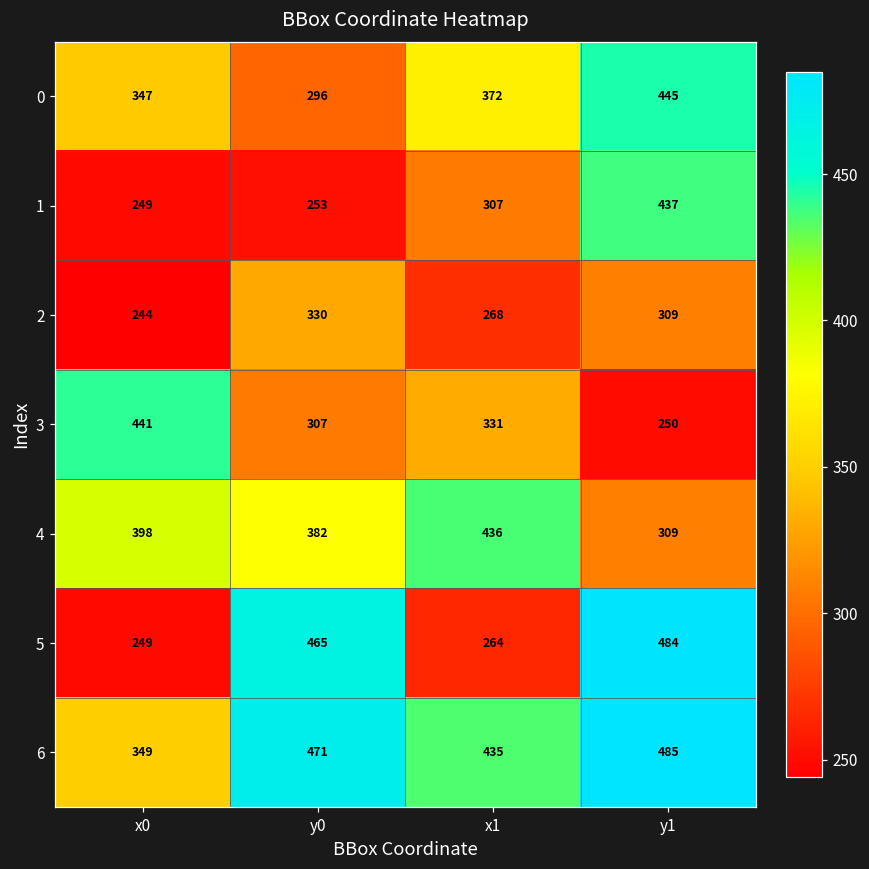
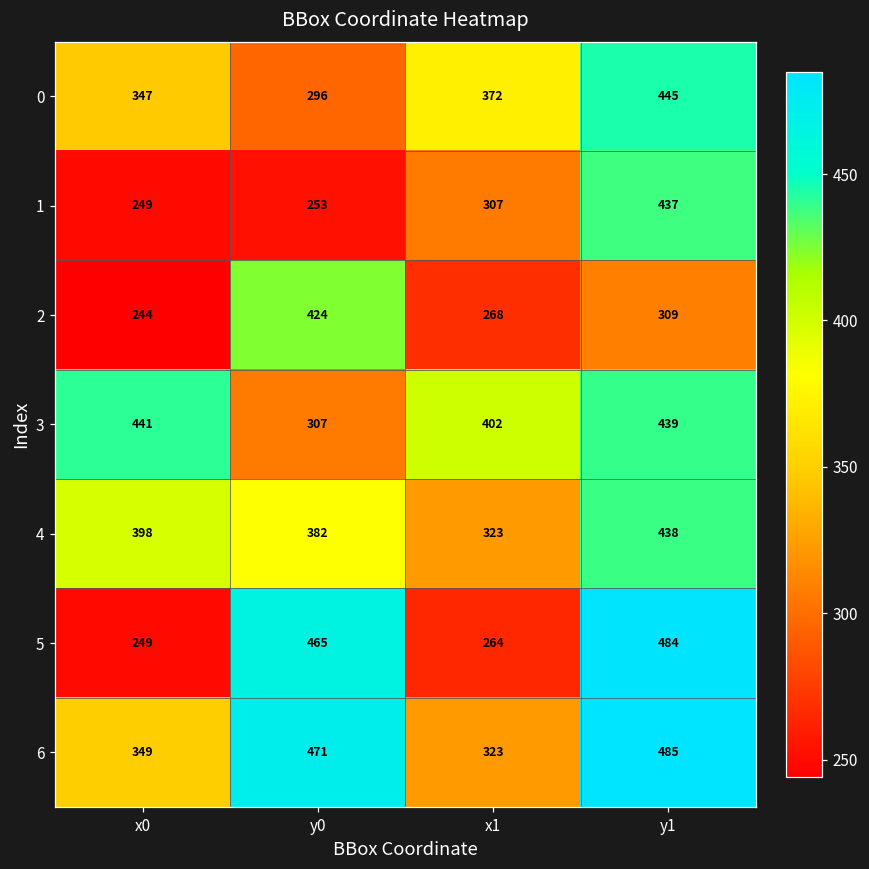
  {
    "0": {
      "x0": 347,
      "y0": 296,
      "x1": 372,
      "y1": 445
    },
    "1": {
      "x0": 249,
      "y0": 253,
      "x1": 307,
      "y1": 437
    },
    "2": {
      "x0": 244,
-     "y0": 330,
+     "y0": 424,
      "x1": 268,
      "y1": 309
    },
    "3": {
      "x0": 441,
      "y0": 307,
-     "x1": 331,
-     "y1": 250
+     "x1": 402,
+     "y1": 439
    },
    "4": {
      "x0": 398,
      "y0": 382,
-     "x1": 436,
-     "y1": 309
+     "x1": 323,
+     "y1": 438
    },
    "5": {
      "x0": 249,
      "y0": 465,
      "x1": 264,
      "y1": 484
    },
    "6": {
      "x0": 349,
      "y0": 471,
-     "x1": 435,
+     "x1": 323,
      "y1": 485
    }
  }
